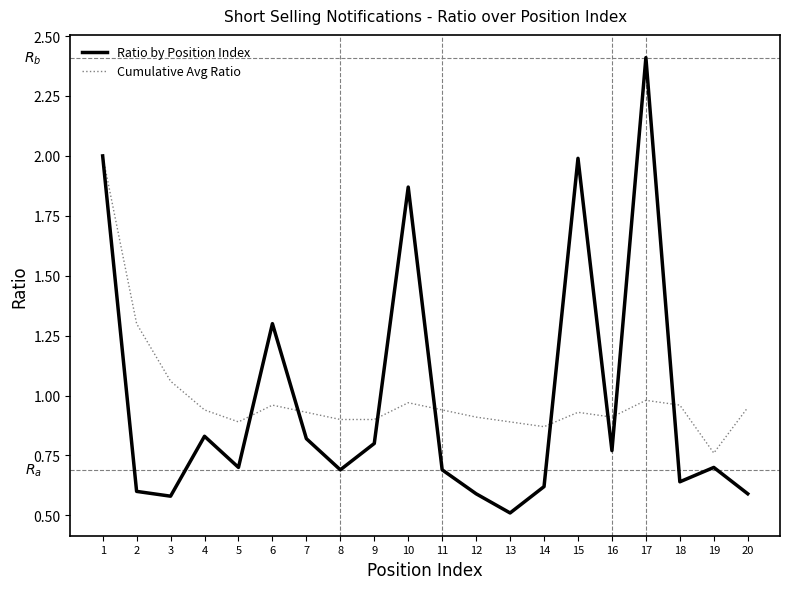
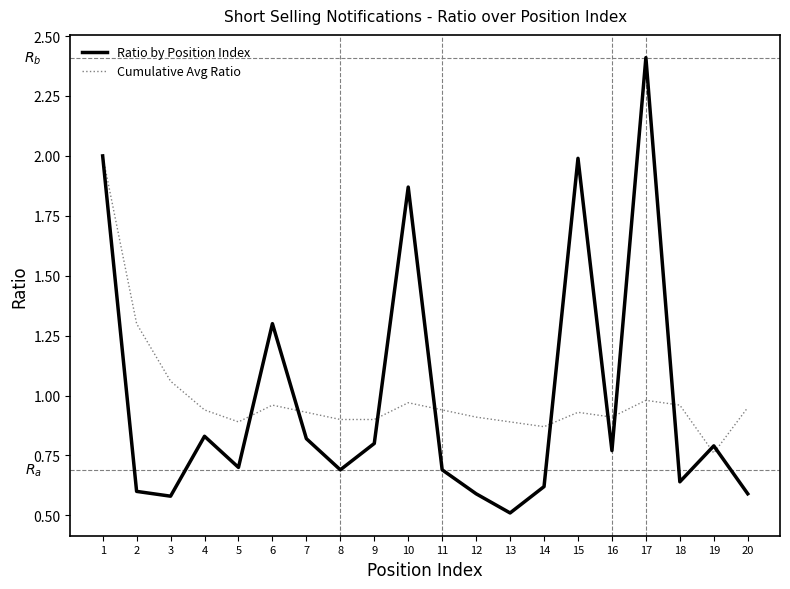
  {
    "Ratio by Position Index": {
      "2": 0.60,
      "3": 0.58,
      "4": 0.83,
      "5": 0.70,
      "6": 1.30,
      "7": 0.82,
      "8": 0.69,
      "9": 0.80,
      "10": 1.87,
      "11": 0.69,
      "12": 0.59,
      "13": 0.51,
      "14": 0.62,
      "15": 1.99,
      "16": 0.77,
      "17": 2.41,
      "18": 0.64,
-     "19": 0.70,
+     "19": 0.79,
      "20": 0.59
    },
    "Cumulative Avg Ratio": {
      "2": 1.30,
      "3": 1.06,
      "4": 0.94,
      "5": 0.89,
      "6": 0.96,
      "7": 0.93,
      "8": 0.90,
      "9": 0.90,
      "10": 0.97,
      "11": 0.94,
      "12": 0.91,
      "13": 0.89,
      "14": 0.87,
      "15": 0.93,
      "16": 0.91,
      "17": 0.98,
      "18": 0.96,
      "19": 0.76,
      "20": 0.95
    }
  }
